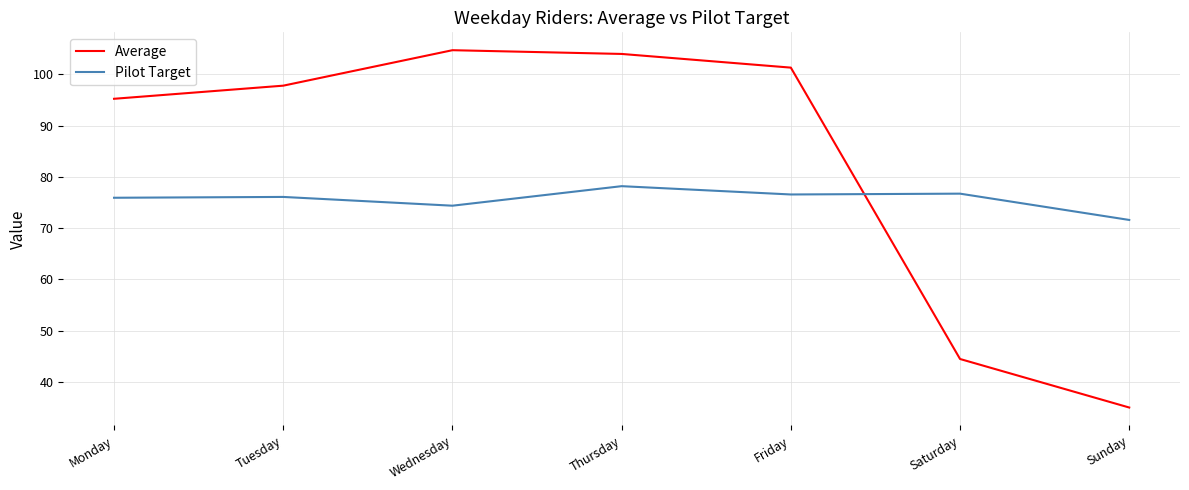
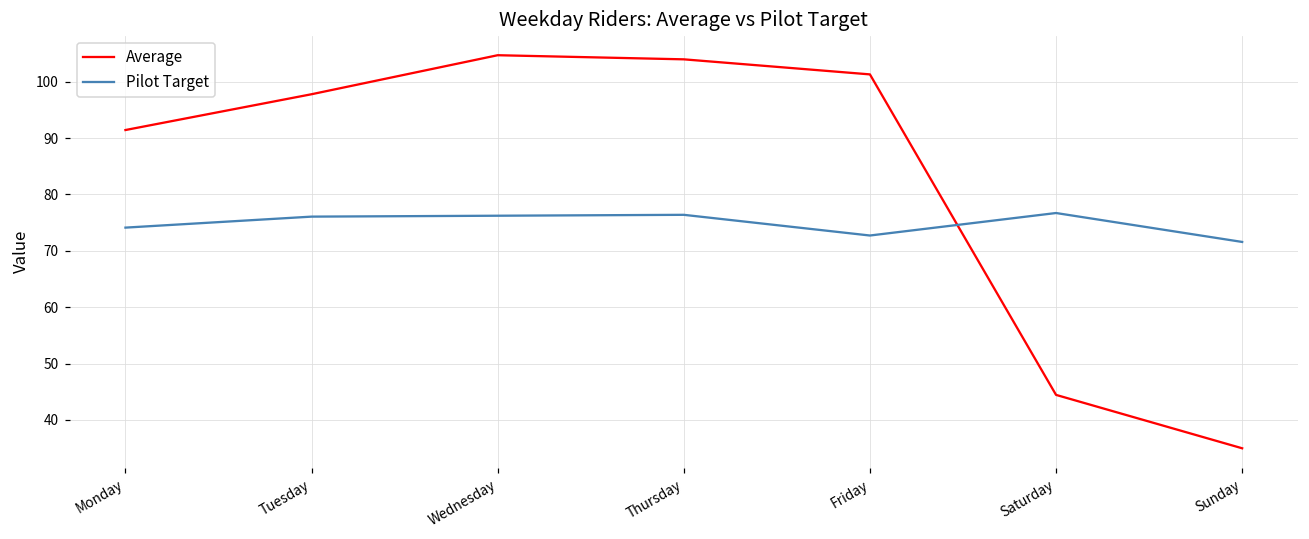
  {
    "Average": {
-     "Monday": 95,
+     "Monday": 91,
      "Tuesday": 98,
      "Wednesday": 105,
      "Thursday": 104,
      "Friday": 101,
      "Saturday": 44,
      "Sunday": 35
    },
    "Pilot Target": {
-     "Monday": 76,
+     "Monday": 74,
      "Tuesday": 76,
-     "Wednesday": 74,
-     "Thursday": 78,
-     "Friday": 77,
+     "Wednesday": 76,
+     "Thursday": 76,
+     "Friday": 73,
      "Saturday": 77,
      "Sunday": 72
    }
  }
